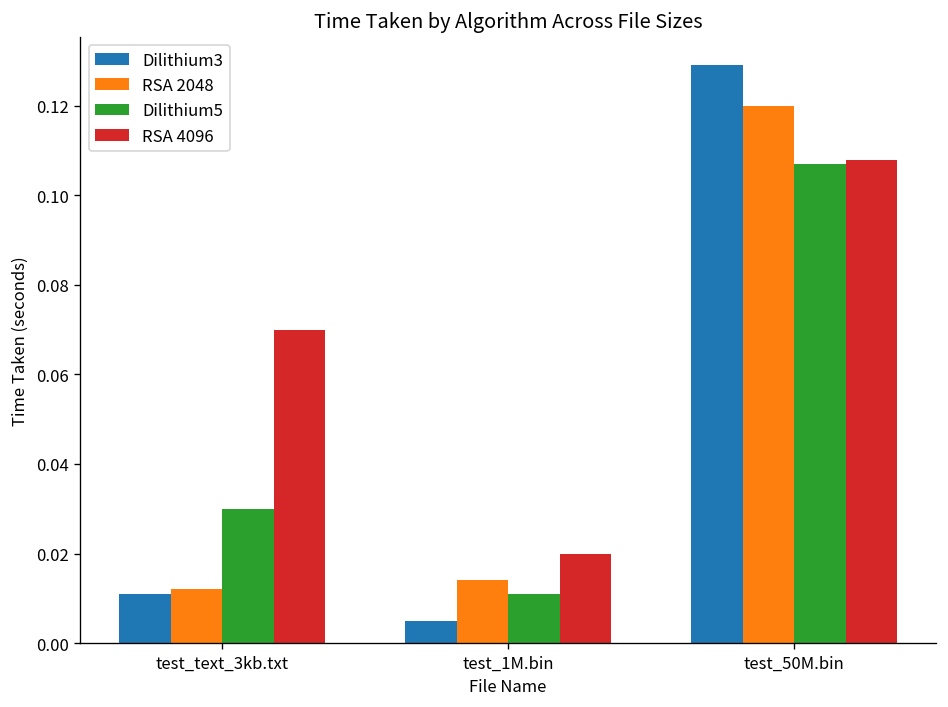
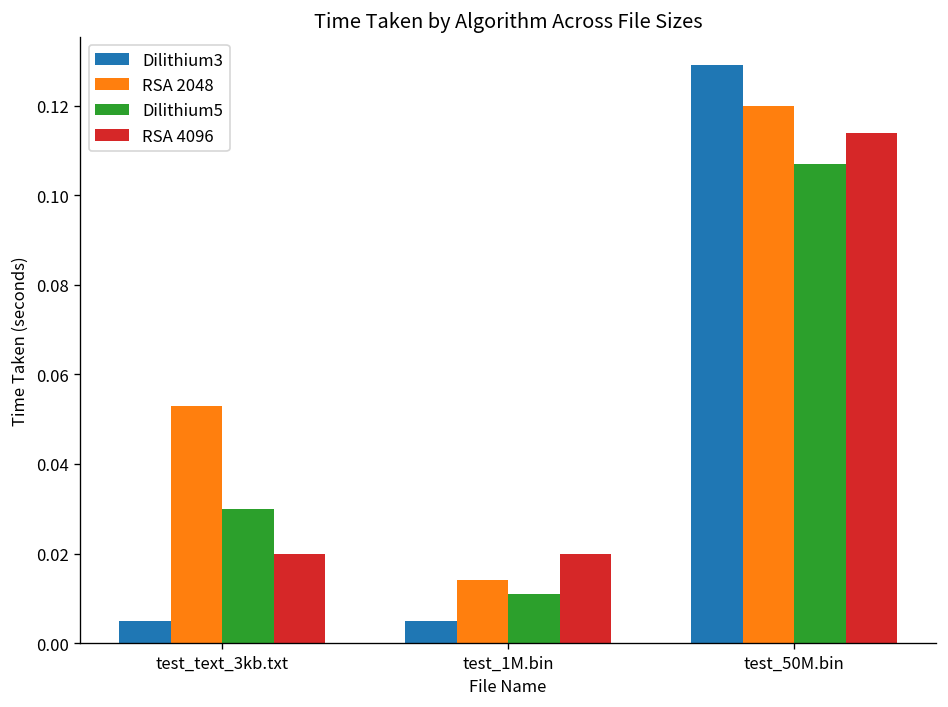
  {
    "Dilithium3": {
-     "test_text_3kb.txt": 0.011,
+     "test_text_3kb.txt": 0.005,
      "test_1M.bin": 0.005,
      "test_50M.bin": 0.129
    },
    "RSA 2048": {
-     "test_text_3kb.txt": 0.012,
+     "test_text_3kb.txt": 0.053,
      "test_1M.bin": 0.014,
      "test_50M.bin": 0.120
    },
    "Dilithium5": {
      "test_text_3kb.txt": 0.030,
      "test_1M.bin": 0.011,
      "test_50M.bin": 0.107
    },
    "RSA 4096": {
-     "test_text_3kb.txt": 0.07,
+     "test_text_3kb.txt": 0.02,
      "test_1M.bin": 0.020,
-     "test_50M.bin": 0.108
+     "test_50M.bin": 0.114
    }
  }
